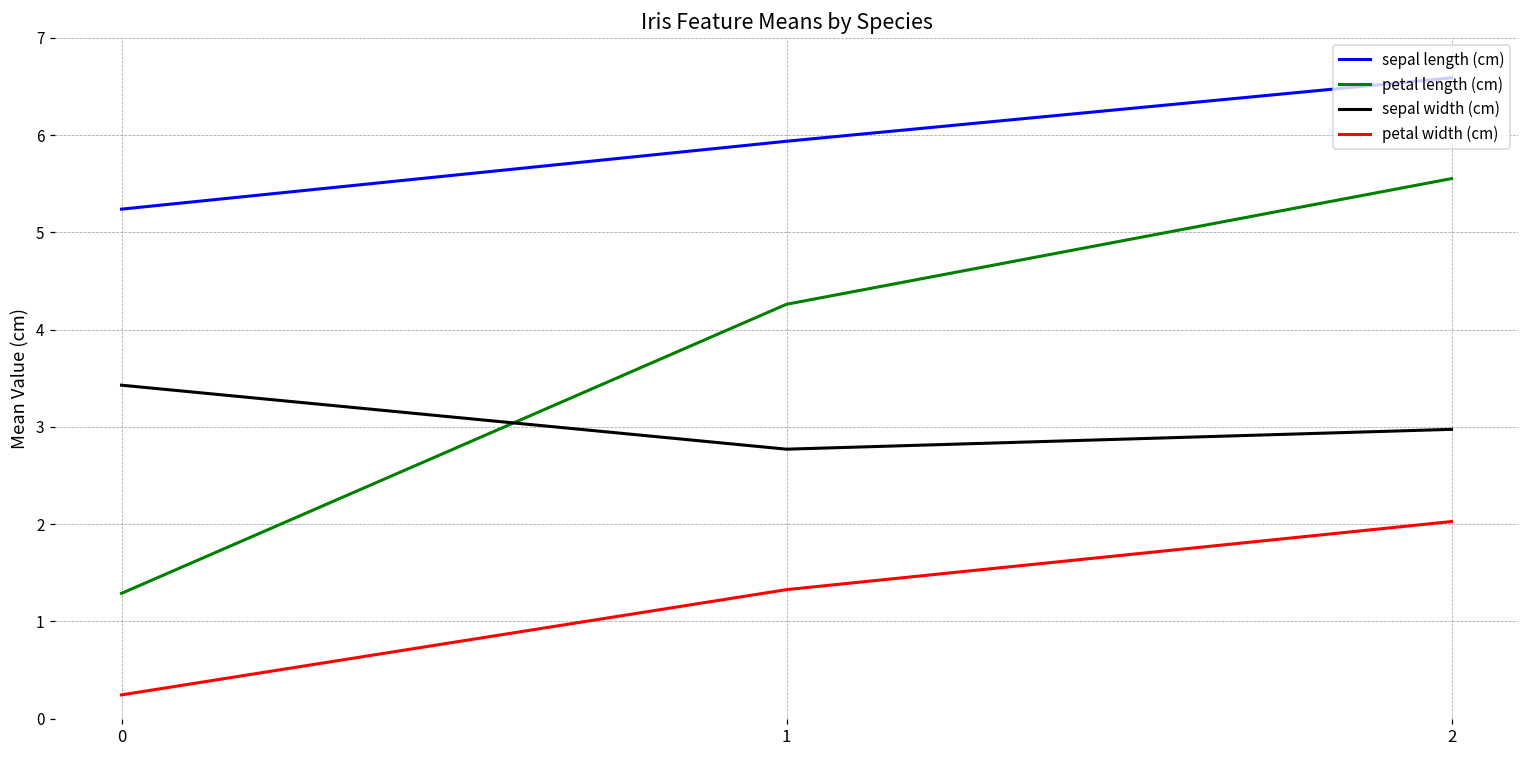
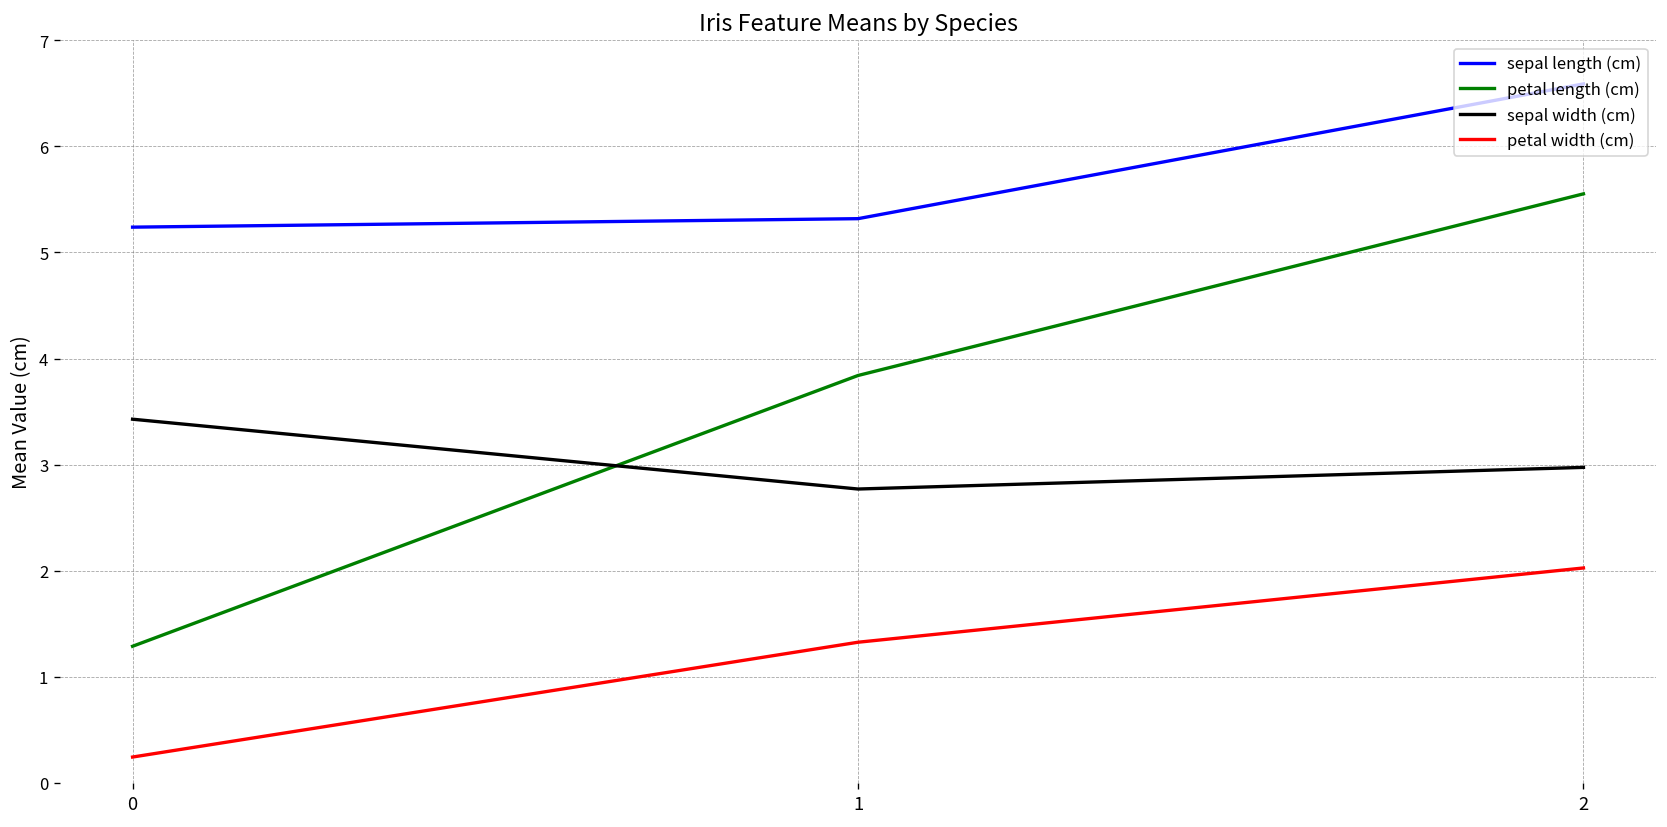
  {
    "sepal length (cm)": {
      "0": 5.2,
-     "1": 5.9
+     "1": 5.3
    },
    "petal length (cm)": {
      "0": 1.3,
-     "1": 4.3,
+     "1": 3.8,
      "2": 5.6
    },
    "sepal width (cm)": {
      "0": 3.4,
      "1": 2.8,
      "2": 3.0
    },
    "petal width (cm)": {
      "0": 0.2,
      "1": 1.3,
      "2": 2.0
    }
  }
